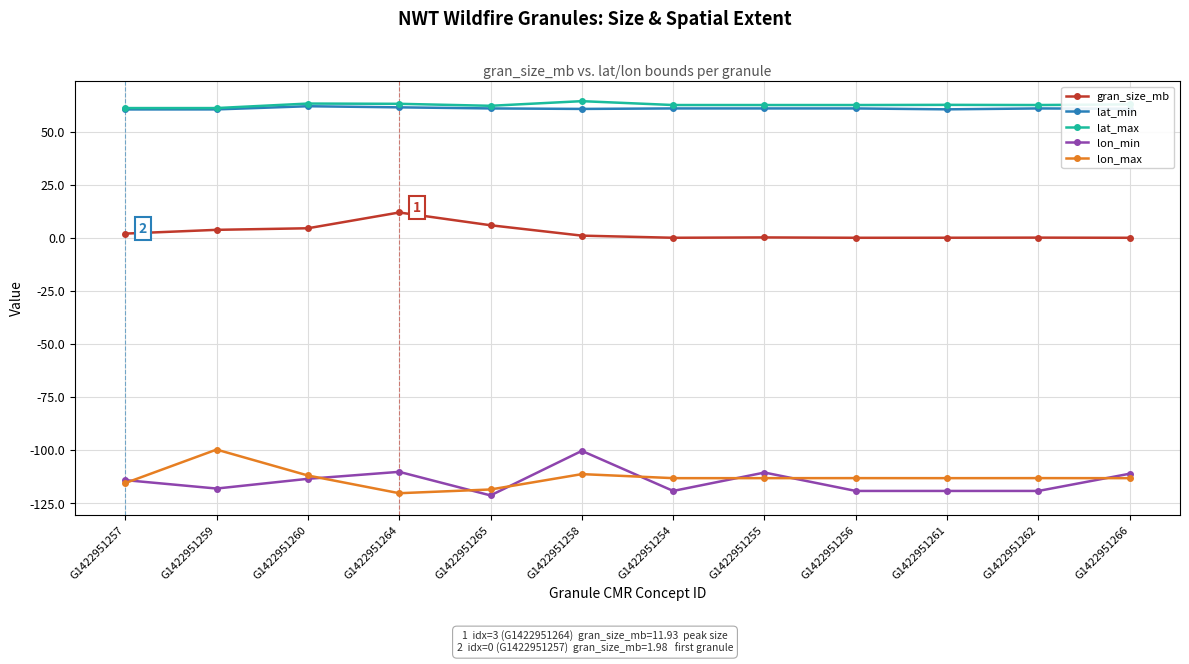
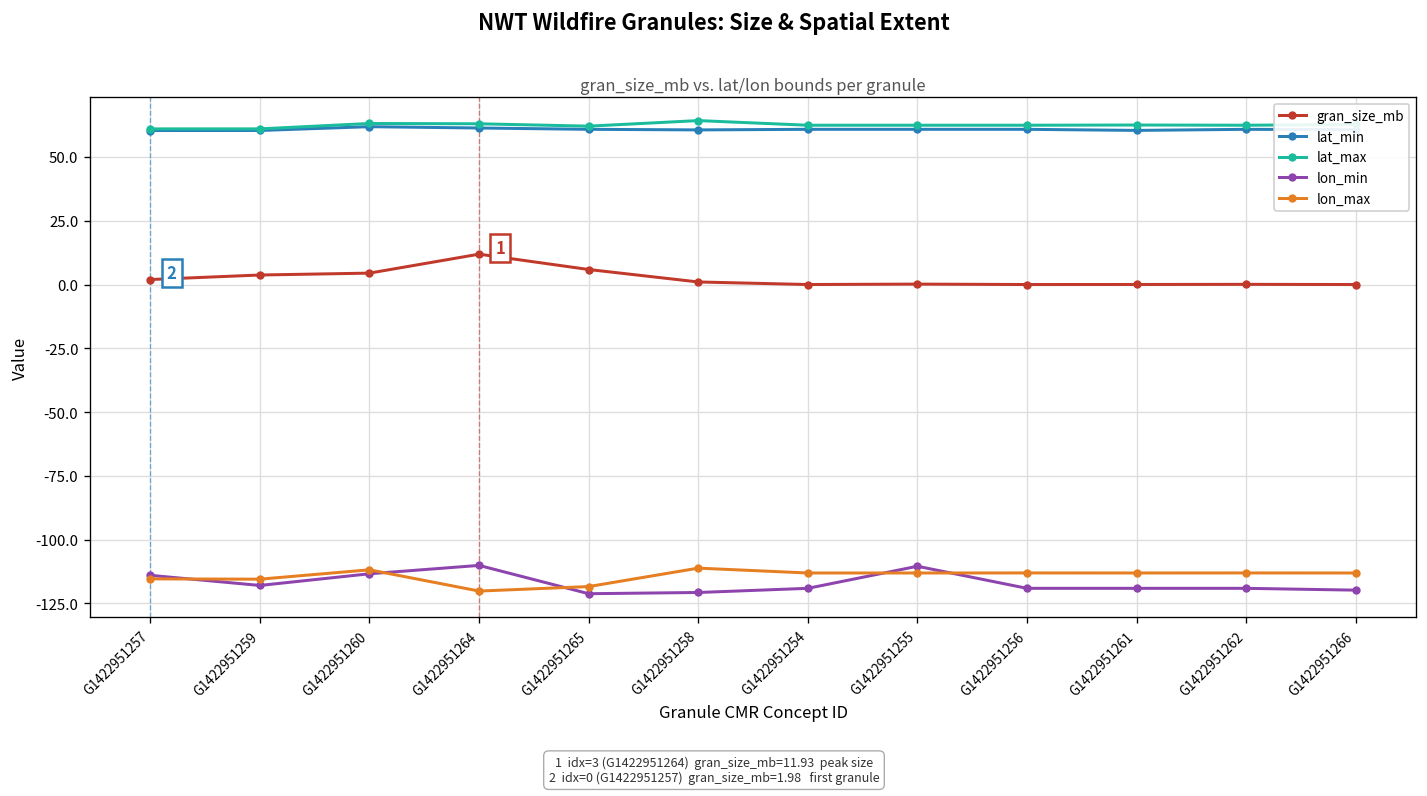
  {
    "gran_size_mb": {
      "G1422951259": 4,
      "G1422951260": 4,
      "G1422951265": 6,
      "G1422951258": 1,
      "G1422951254": 0,
      "G1422951255": 0,
      "G1422951256": 0,
      "G1422951261": 0,
      "G1422951262": 0,
      "G1422951266": 0
    },
    "lat_min": {
      "G1422951260": 62,
      "G1422951264": 61,
      "G1422951265": 61,
      "G1422951258": 61,
      "G1422951254": 61,
      "G1422951255": 61,
      "G1422951256": 61,
      "G1422951261": 60,
      "G1422951262": 61
    },
    "lat_max": {
      "G1422951260": 63,
      "G1422951264": 63,
      "G1422951265": 62,
      "G1422951258": 64,
      "G1422951254": 62,
      "G1422951255": 62,
      "G1422951256": 62,
      "G1422951261": 63,
      "G1422951262": 62
    },
    "lon_min": {
      "G1422951257": -114,
      "G1422951259": -118,
      "G1422951260": -113,
      "G1422951264": -110,
      "G1422951265": -121,
-     "G1422951258": -100,
+     "G1422951258": -121,
      "G1422951254": -119,
      "G1422951255": -110,
      "G1422951256": -119,
      "G1422951261": -119,
      "G1422951262": -119,
-     "G1422951266": -111
+     "G1422951266": -120
    },
    "lon_max": {
      "G1422951257": -115,
-     "G1422951259": -100,
+     "G1422951259": -116,
      "G1422951260": -112,
      "G1422951264": -120,
      "G1422951265": -118,
      "G1422951258": -111,
      "G1422951254": -113,
      "G1422951255": -113,
      "G1422951256": -113,
      "G1422951261": -113,
      "G1422951262": -113,
      "G1422951266": -113
    }
  }
